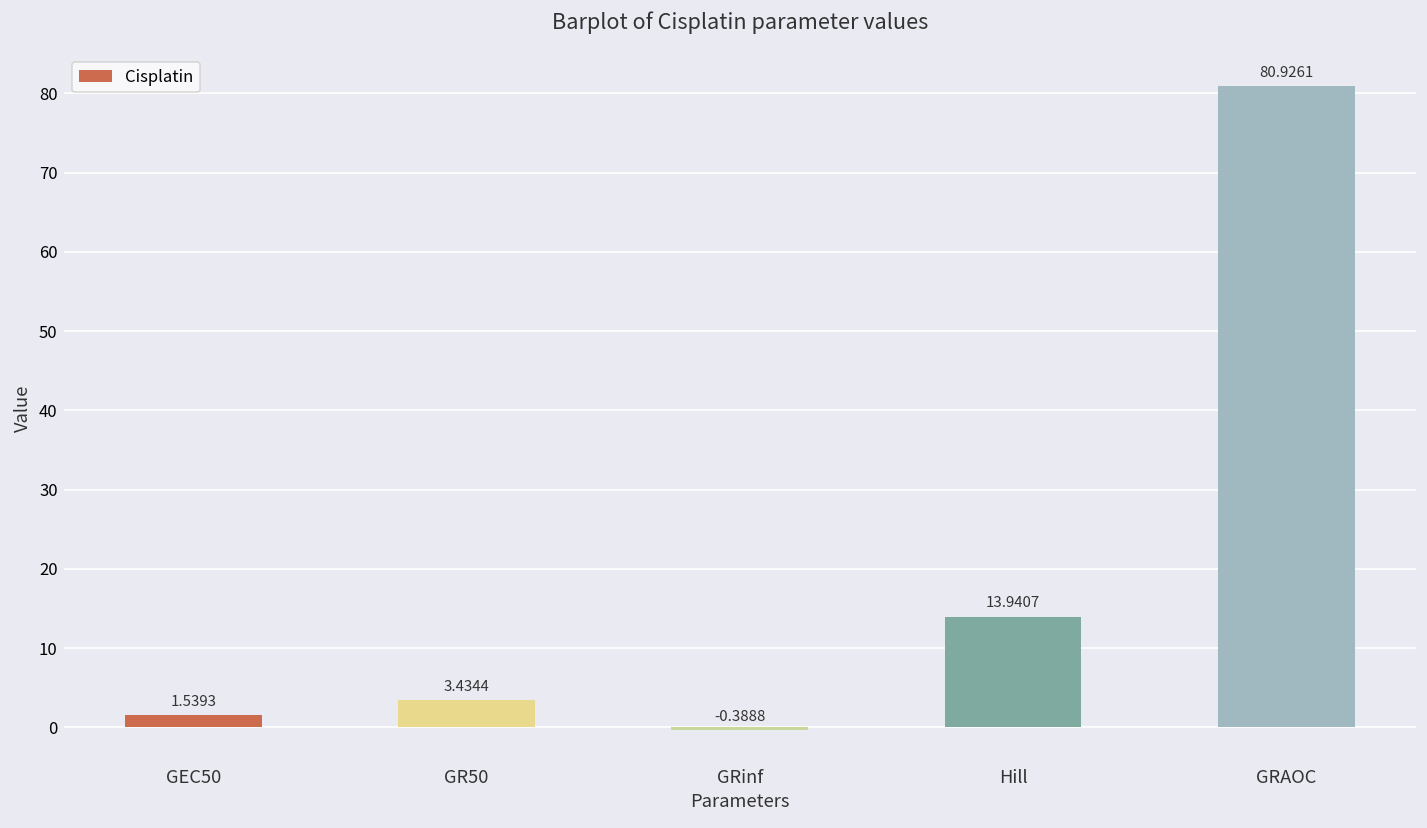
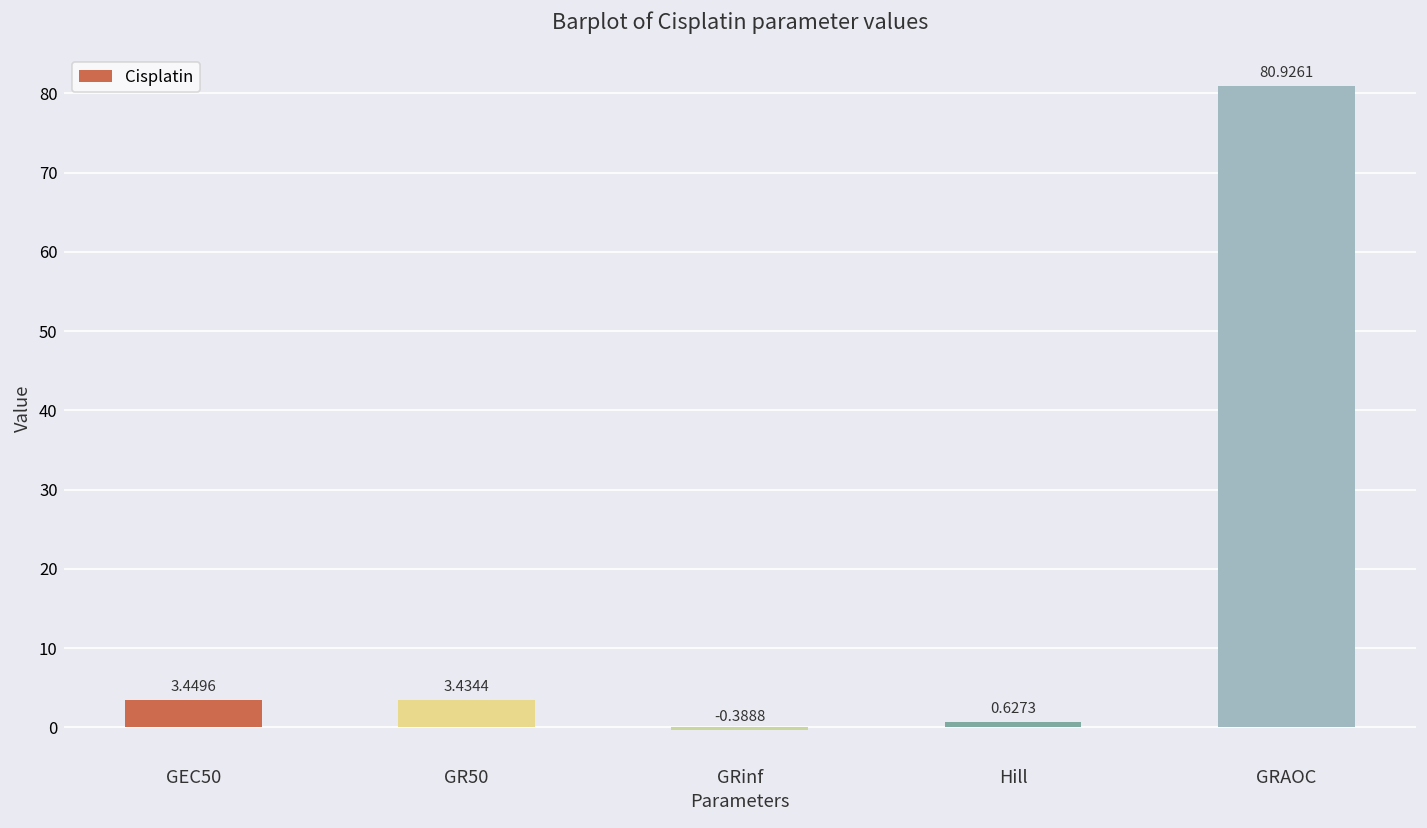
  {
-   "GEC50": 1.5393,
+   "GEC50": 3.4496,
    "GR50": 3.4344,
    "GRinf": -0.3888,
-   "Hill": 13.9407,
+   "Hill": 0.6273,
    "GRAOC": 80.9261
  }
